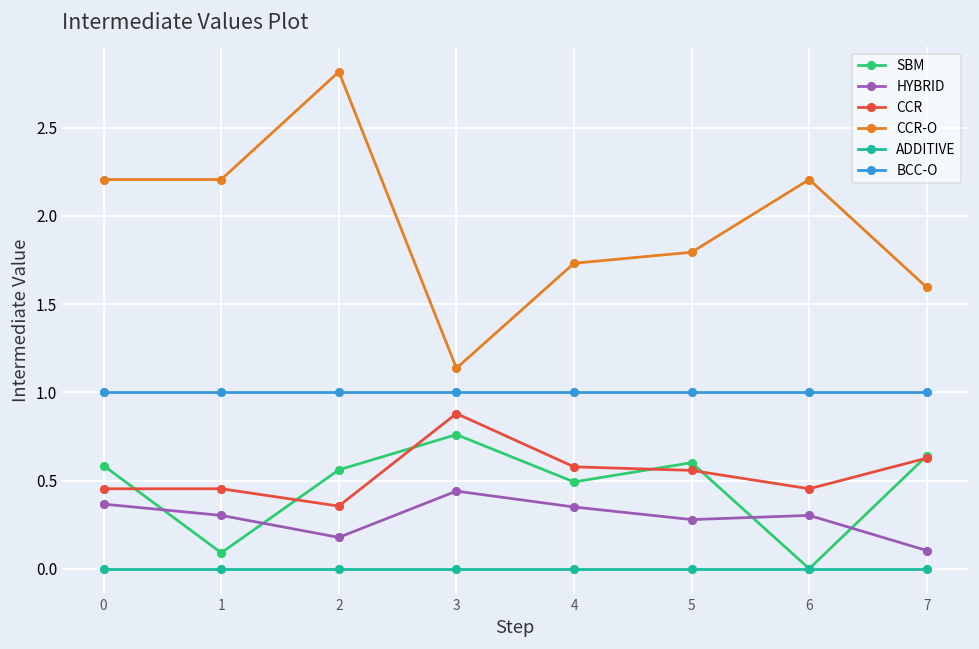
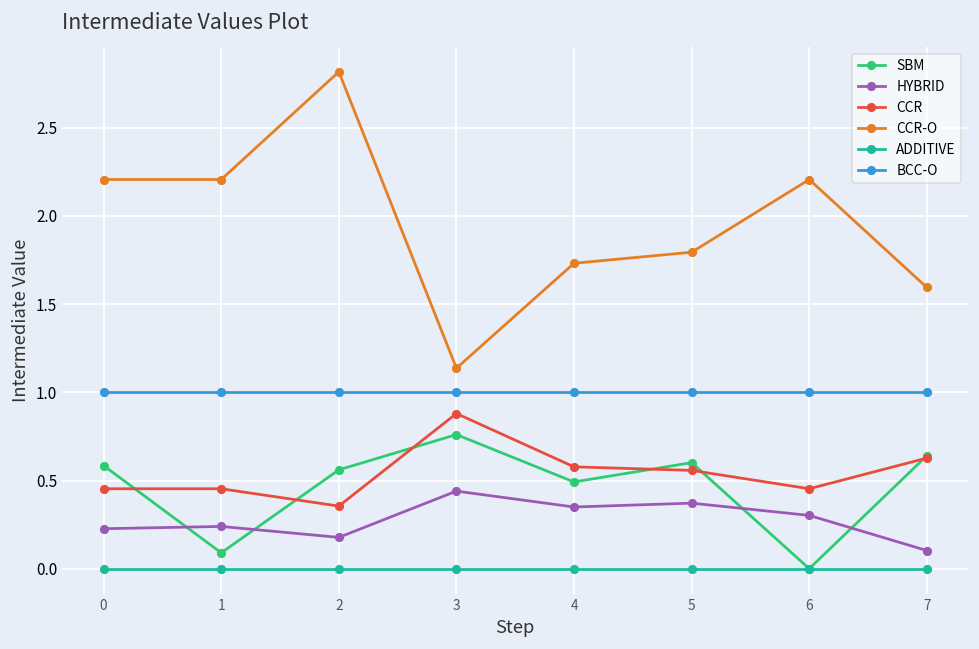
  {
    "HYBRID": {
-     "0": 0.37,
-     "1": 0.30,
+     "0": 0.23,
+     "1": 0.24,
      "2": 0.18,
      "3": 0.44,
      "4": 0.35,
-     "5": 0.28,
+     "5": 0.37,
      "6": 0.30,
      "7": 0.10
    },
    "BCC-O": {
      "0": 1.00,
      "1": 1.00,
      "2": 1.00,
      "3": 1.00,
      "4": 1.00,
      "5": 1.00,
      "6": 1.00,
      "7": 1.00
    }
  }
